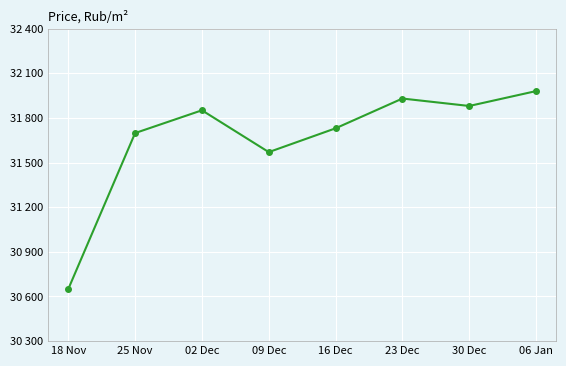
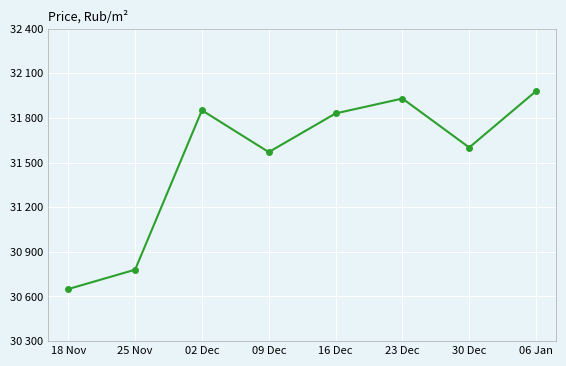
  {
    "18 Nov": 30650,
-   "25 Nov": 31700,
+   "25 Nov": 30780,
    "02 Dec": 31850,
    "09 Dec": 31570,
-   "16 Dec": 31730,
+   "16 Dec": 31830,
    "23 Dec": 31930,
-   "30 Dec": 31880,
+   "30 Dec": 31600,
    "06 Jan": 31980
  }
